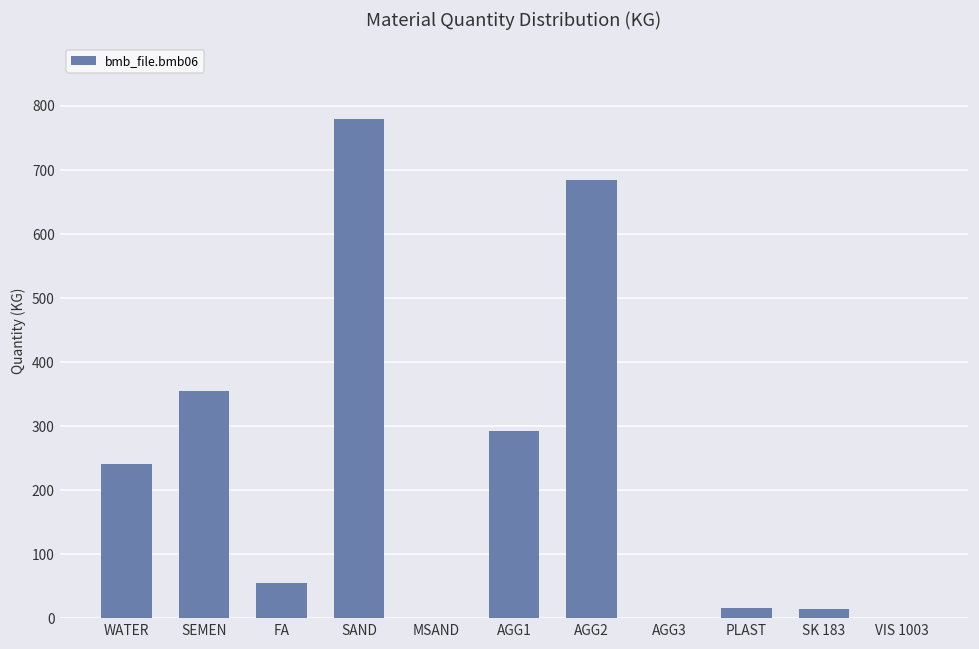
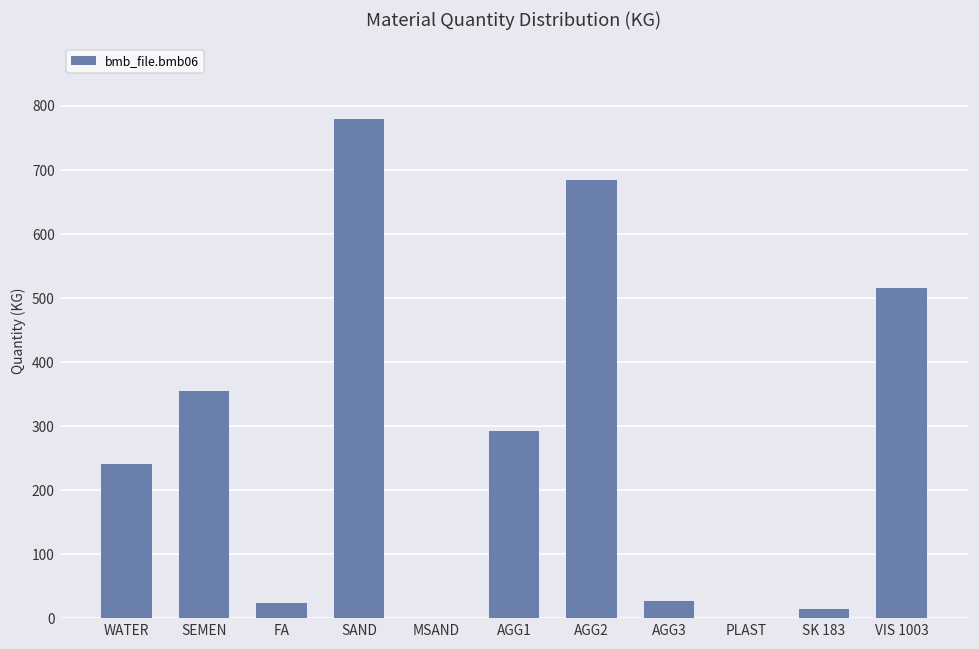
  {
    "WATER": 240,
    "SEMEN": 360,
-   "FA": 60,
+   "FA": 20,
    "SAND": 780,
    "MSAND": 0,
    "AGG1": 290,
    "AGG2": 680,
-   "AGG3": 0,
-   "PLAST": 20,
+   "AGG3": 30,
+   "PLAST": 0,
    "SK 183": 20,
-   "VIS 1003": 0
+   "VIS 1003": 520
  }
